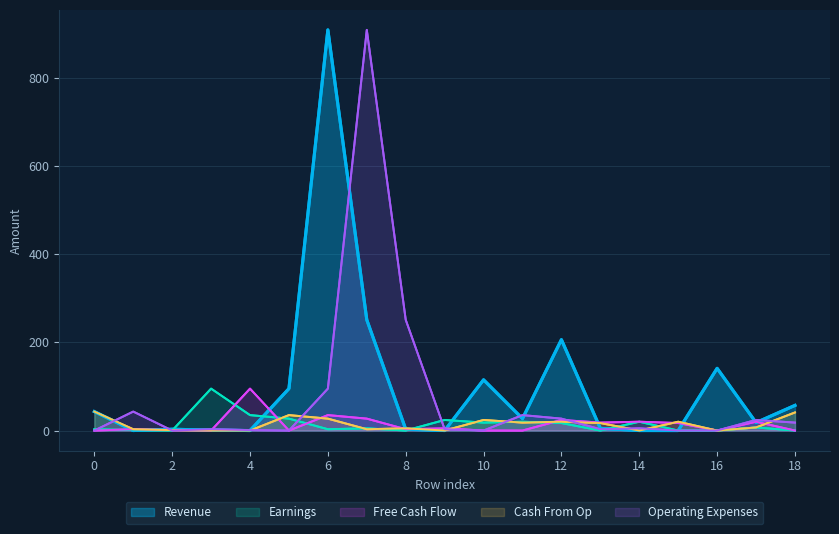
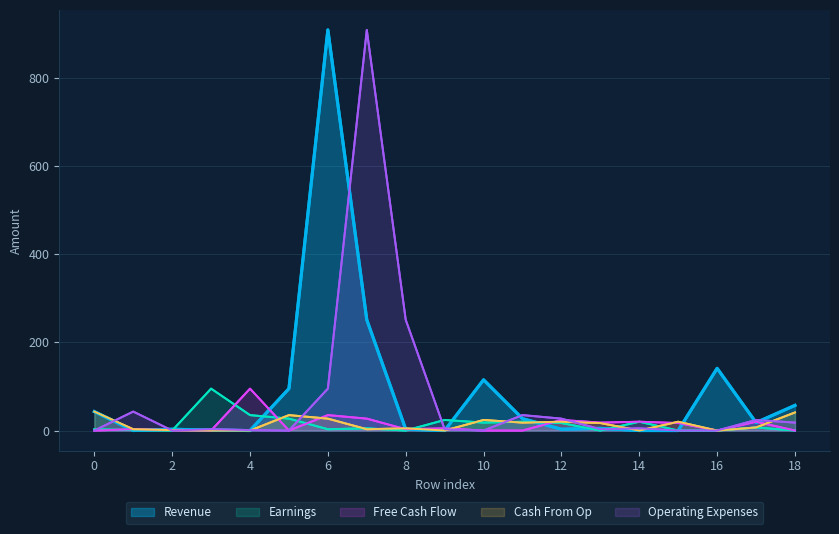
  {
    "Revenue": {
      "6": 910,
      "10": 120,
-     "12": 210,
+     "12": 0,
      "16": 140,
      "18": 60
    }
  }
